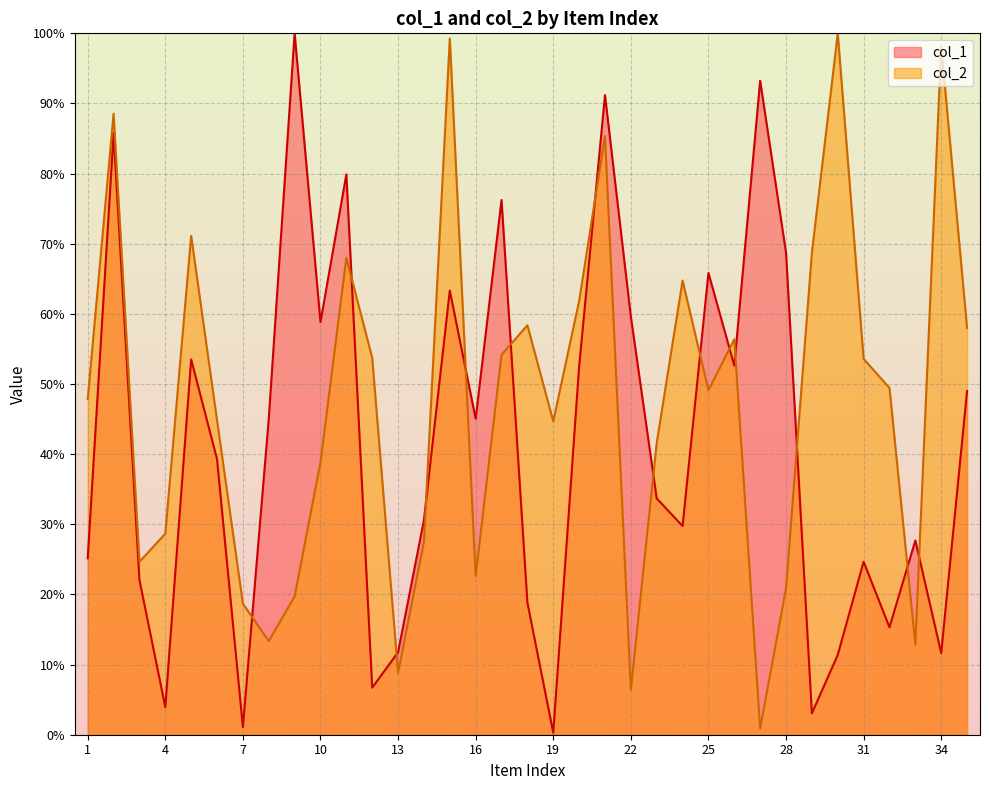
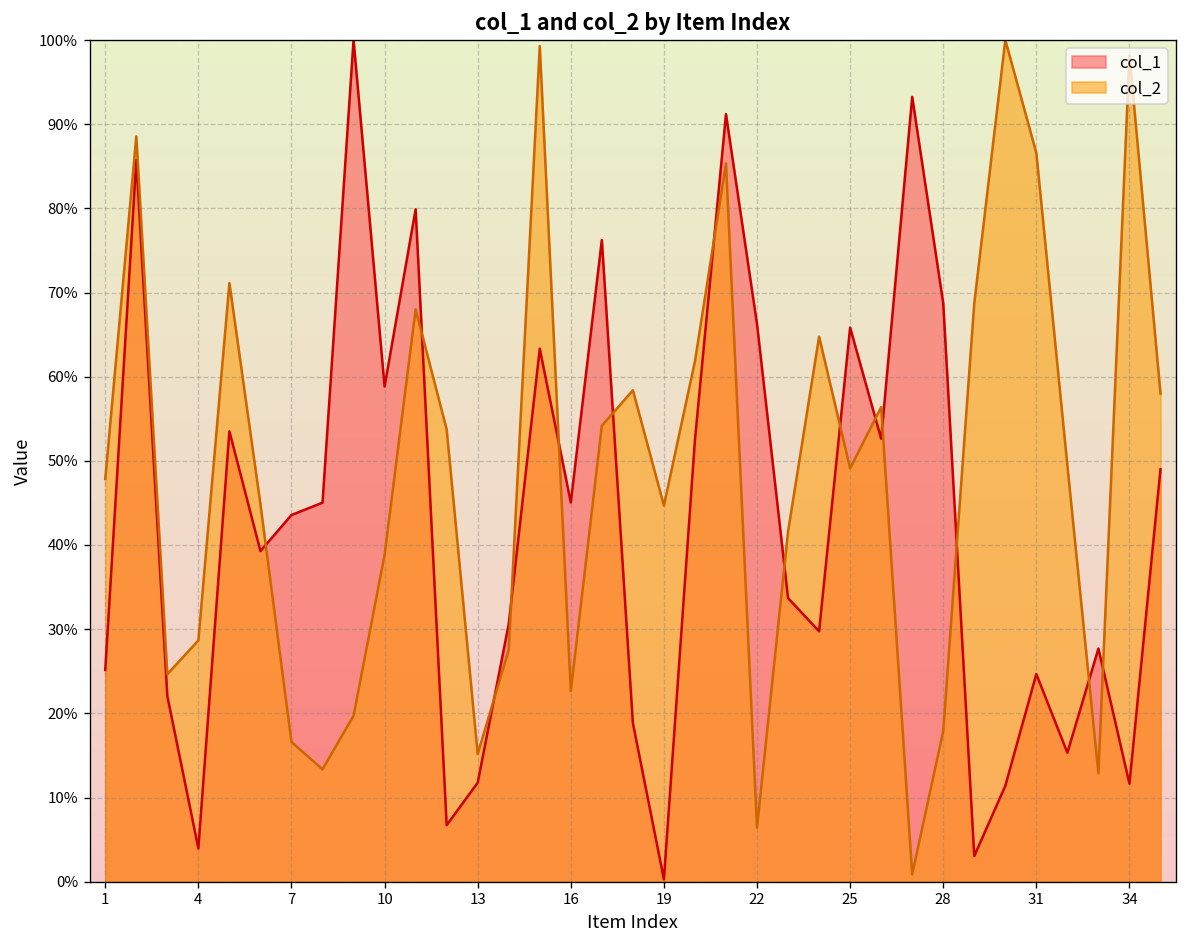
  {
    "col_1": {
      "1": "25%",
      "4": "4%",
-     "7": "1%",
+     "7": "44%",
      "10": "59%",
      "13": "12%",
      "16": "45%",
      "19": "0%",
-     "22": "60%",
+     "22": "66%",
      "25": "66%",
      "28": "69%",
      "31": "25%",
      "34": "12%"
    },
    "col_2": {
      "1": "48%",
      "4": "29%",
-     "7": "19%",
+     "7": "17%",
      "10": "39%",
-     "13": "9%",
+     "13": "15%",
      "16": "23%",
      "19": "45%",
      "22": "6%",
      "25": "49%",
-     "28": "21%",
-     "31": "54%"
+     "28": "18%",
+     "31": "87%"
    }
  }
